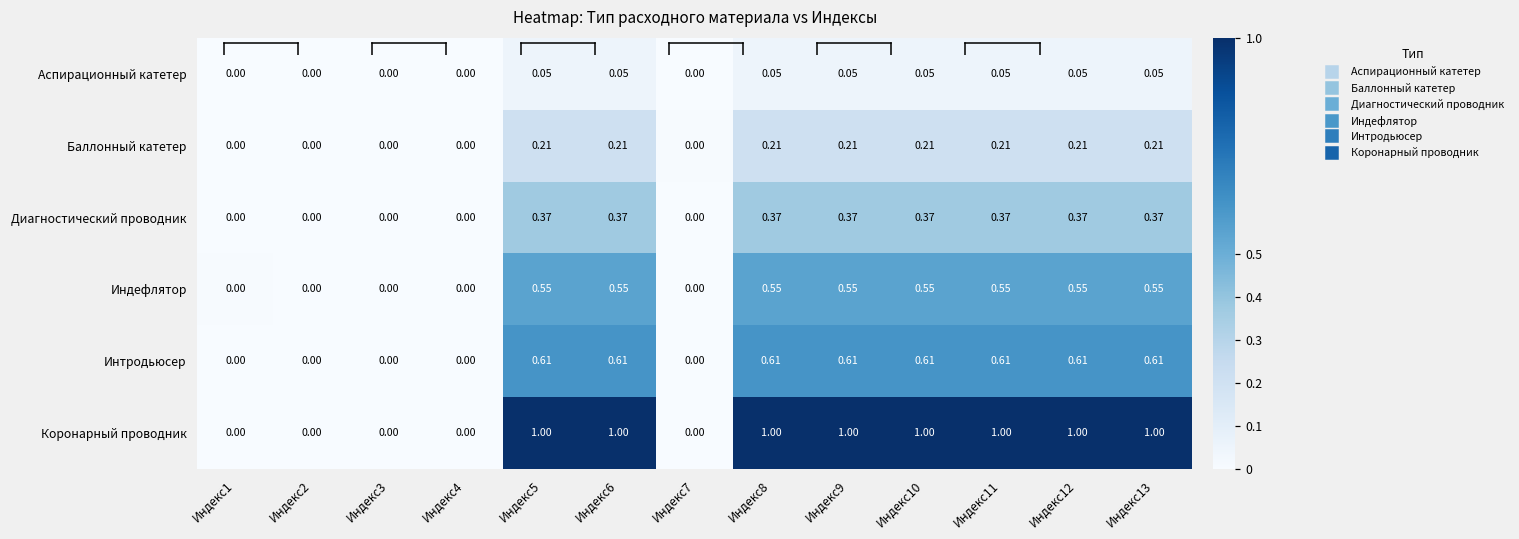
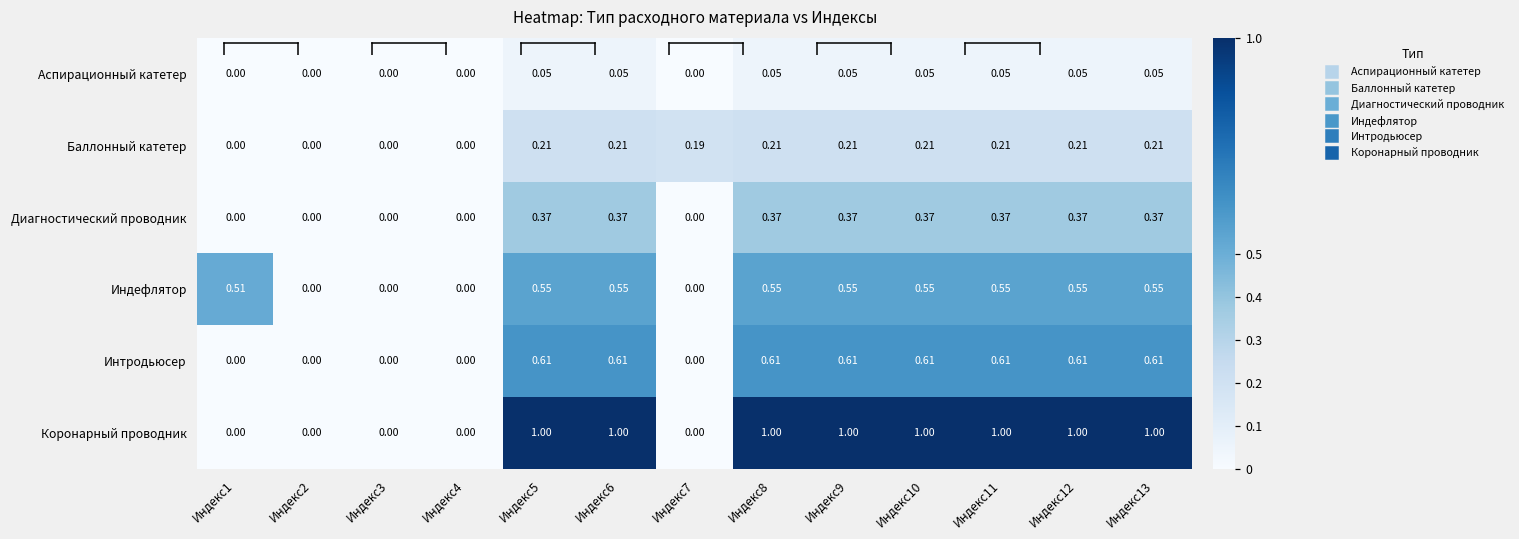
  {
    "Heatmap: Тип расходного материала vs Индексы": {
      "Аспирационный катетер": {
        "Индекс1": 0.00,
        "Индекс2": 0.00,
        "Индекс3": 0.00,
        "Индекс4": 0.00,
        "Индекс5": 0.05,
        "Индекс6": 0.05,
        "Индекс7": 0.00,
        "Индекс8": 0.05,
        "Индекс9": 0.05,
        "Индекс10": 0.05,
        "Индекс11": 0.05,
        "Индекс12": 0.05,
        "Индекс13": 0.05
      },
      "Баллонный катетер": {
        "Индекс1": 0.00,
        "Индекс2": 0.00,
        "Индекс3": 0.00,
        "Индекс4": 0.00,
        "Индекс5": 0.21,
        "Индекс6": 0.21,
-       "Индекс7": 0.00,
+       "Индекс7": 0.19,
        "Индекс8": 0.21,
        "Индекс9": 0.21,
        "Индекс10": 0.21,
        "Индекс11": 0.21,
        "Индекс12": 0.21,
        "Индекс13": 0.21
      },
      "Диагностический проводник": {
        "Индекс1": 0.00,
        "Индекс2": 0.00,
        "Индекс3": 0.00,
        "Индекс4": 0.00,
        "Индекс5": 0.37,
        "Индекс6": 0.37,
        "Индекс7": 0.00,
        "Индекс8": 0.37,
        "Индекс9": 0.37,
        "Индекс10": 0.37,
        "Индекс11": 0.37,
        "Индекс12": 0.37,
        "Индекс13": 0.37
      },
      "Индефлятор": {
-       "Индекс1": 0.00,
+       "Индекс1": 0.51,
        "Индекс2": 0.00,
        "Индекс3": 0.00,
        "Индекс4": 0.00,
        "Индекс5": 0.55,
        "Индекс6": 0.55,
        "Индекс7": 0.00,
        "Индекс8": 0.55,
        "Индекс9": 0.55,
        "Индекс10": 0.55,
        "Индекс11": 0.55,
        "Индекс12": 0.55,
        "Индекс13": 0.55
      },
      "Интродьюсер": {
        "Индекс1": 0.00,
        "Индекс2": 0.00,
        "Индекс3": 0.00,
        "Индекс4": 0.00,
        "Индекс5": 0.61,
        "Индекс6": 0.61,
        "Индекс7": 0.00,
        "Индекс8": 0.61,
        "Индекс9": 0.61,
        "Индекс10": 0.61,
        "Индекс11": 0.61,
        "Индекс12": 0.61,
        "Индекс13": 0.61
      },
      "Коронарный проводник": {
        "Индекс1": 0.00,
        "Индекс2": 0.00,
        "Индекс3": 0.00,
        "Индекс4": 0.00,
        "Индекс5": 1.00,
        "Индекс6": 1.00,
        "Индекс7": 0.00,
        "Индекс8": 1.00,
        "Индекс9": 1.00,
        "Индекс10": 1.00,
        "Индекс11": 1.00,
        "Индекс12": 1.00,
        "Индекс13": 1.00
      }
    }
  }
